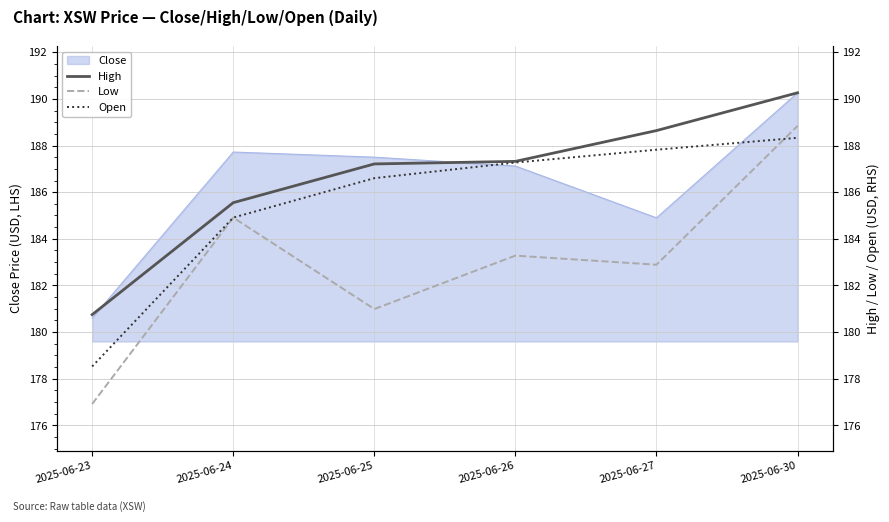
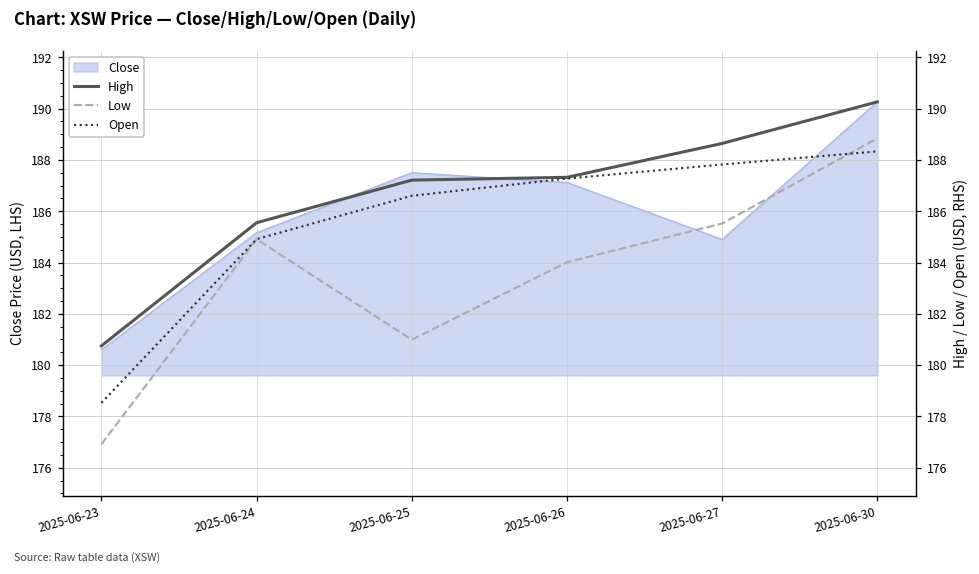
  {
    "Close": {
      "2025-06-23": 180.6,
-     "2025-06-24": 187.7,
+     "2025-06-24": 185.2,
      "2025-06-25": 187.5,
      "2025-06-26": 187.1,
      "2025-06-27": 184.9,
      "2025-06-30": 190.3
    },
    "Low": {
      "2025-06-23": 176.9,
      "2025-06-25": 181.0,
-     "2025-06-26": 183.3,
-     "2025-06-27": 182.9,
+     "2025-06-26": 184.0,
+     "2025-06-27": 185.5,
      "2025-06-30": 188.8
    }
  }
